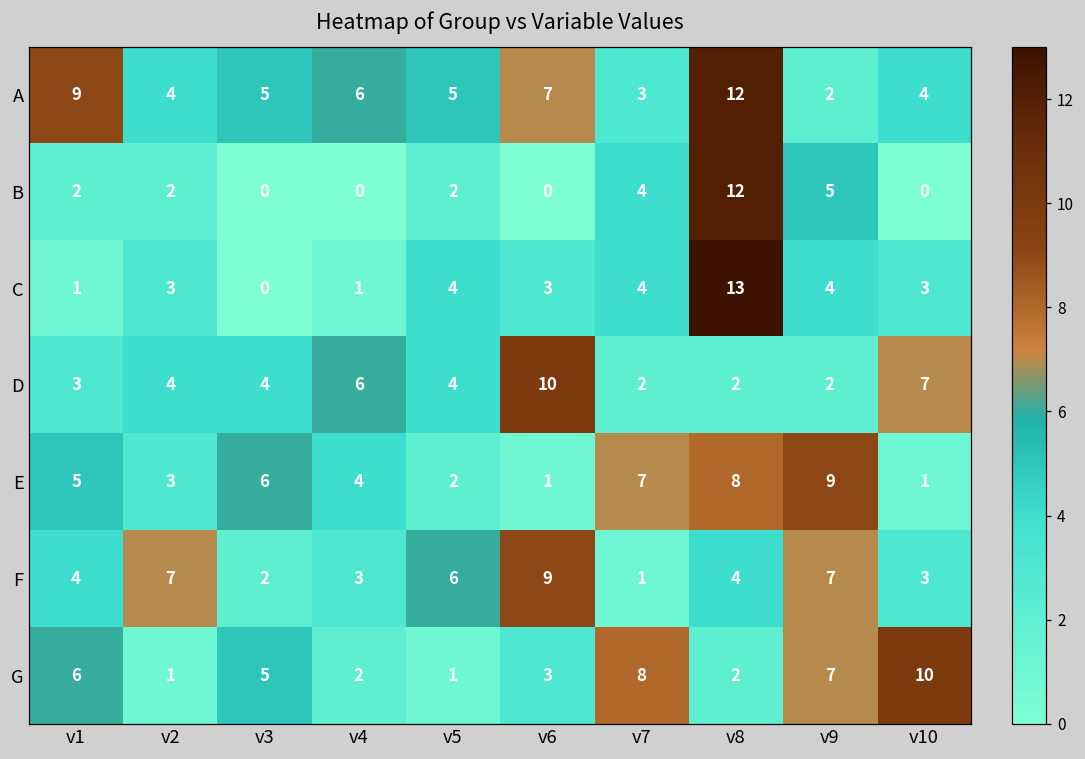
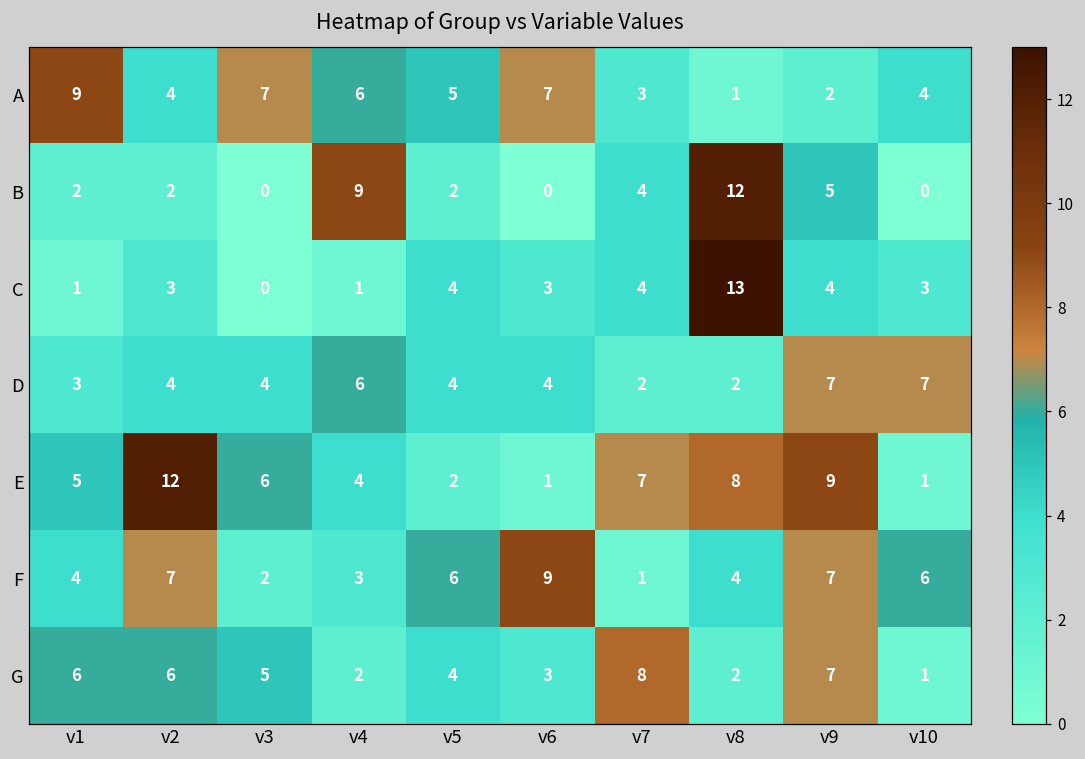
  {
    "A": {
      "v1": 9,
      "v2": 4,
-     "v3": 5,
+     "v3": 7,
      "v4": 6,
      "v5": 5,
      "v6": 7,
      "v7": 3,
-     "v8": 12,
+     "v8": 1,
      "v9": 2,
      "v10": 4
    },
    "B": {
      "v1": 2,
      "v2": 2,
      "v3": 0,
-     "v4": 0,
+     "v4": 9,
      "v5": 2,
      "v6": 0,
      "v7": 4,
      "v8": 12,
      "v9": 5,
      "v10": 0
    },
    "C": {
      "v1": 1,
      "v2": 3,
      "v3": 0,
      "v4": 1,
      "v5": 4,
      "v6": 3,
      "v7": 4,
      "v8": 13,
      "v9": 4,
      "v10": 3
    },
    "D": {
      "v1": 3,
      "v2": 4,
      "v3": 4,
      "v4": 6,
      "v5": 4,
-     "v6": 10,
+     "v6": 4,
      "v7": 2,
      "v8": 2,
-     "v9": 2,
+     "v9": 7,
      "v10": 7
    },
    "E": {
      "v1": 5,
-     "v2": 3,
+     "v2": 12,
      "v3": 6,
      "v4": 4,
      "v5": 2,
      "v6": 1,
      "v7": 7,
      "v8": 8,
      "v9": 9,
      "v10": 1
    },
    "F": {
      "v1": 4,
      "v2": 7,
      "v3": 2,
      "v4": 3,
      "v5": 6,
      "v6": 9,
      "v7": 1,
      "v8": 4,
      "v9": 7,
-     "v10": 3
+     "v10": 6
    },
    "G": {
      "v1": 6,
-     "v2": 1,
+     "v2": 6,
      "v3": 5,
      "v4": 2,
-     "v5": 1,
+     "v5": 4,
      "v6": 3,
      "v7": 8,
      "v8": 2,
      "v9": 7,
-     "v10": 10
+     "v10": 1
    }
  }
